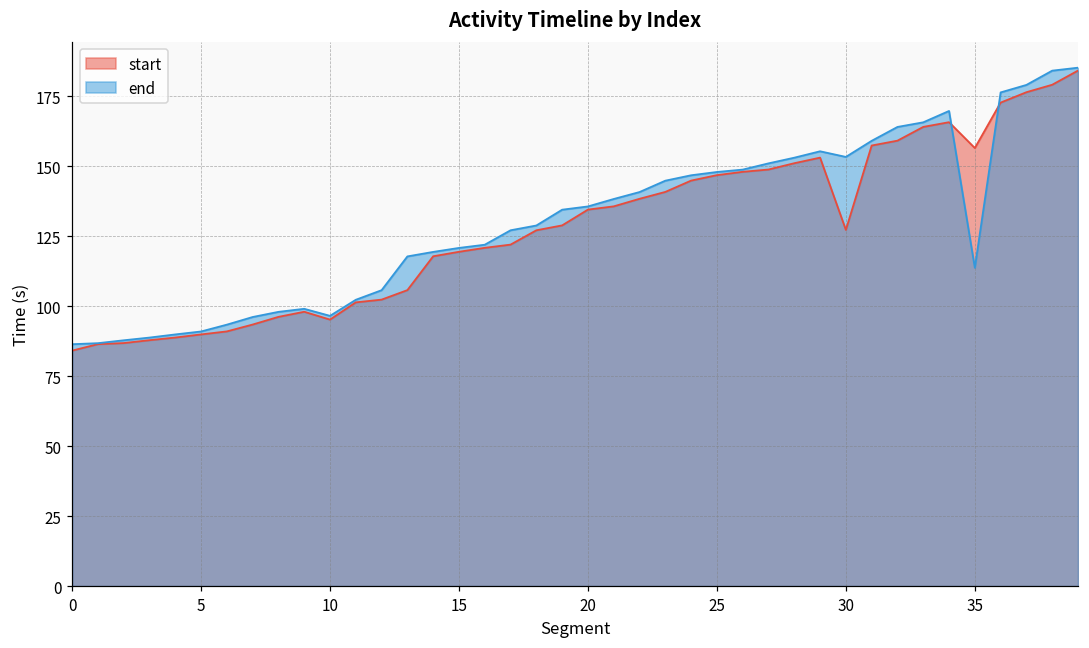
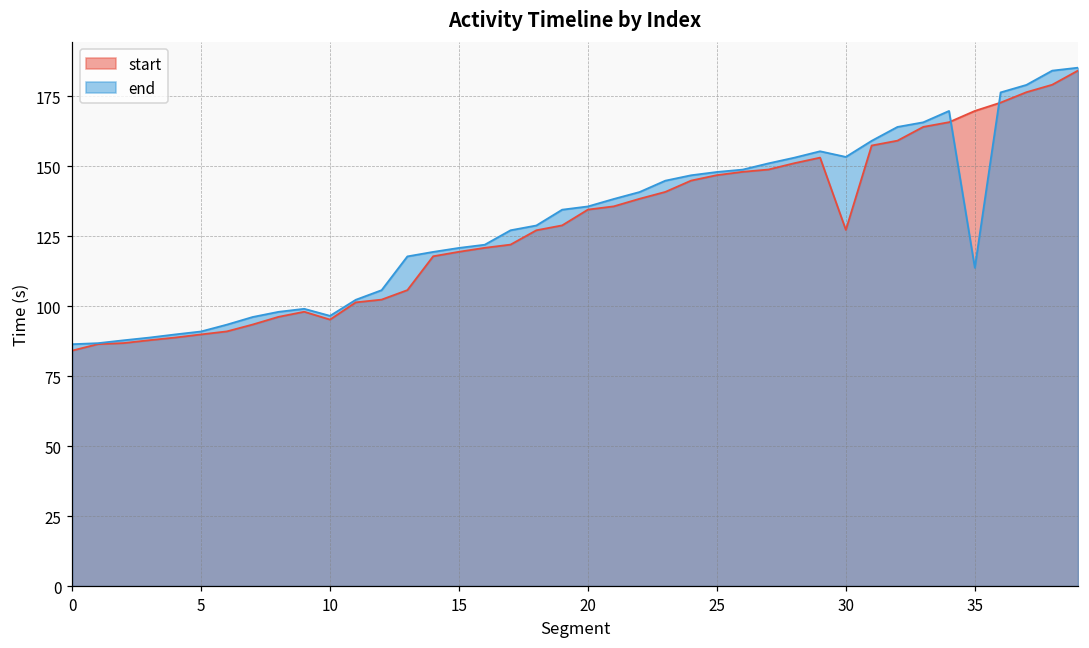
  {
    "start": {
      "0": 84,
      "5": 90,
      "10": 95,
      "15": 119,
      "20": 134,
      "25": 147,
      "30": 127,
-     "35": 156
+     "35": 170
    },
    "end": {
      "0": 86,
      "5": 91,
      "10": 97,
      "15": 121,
      "20": 136,
      "25": 148,
      "30": 153,
      "35": 114
    }
  }
